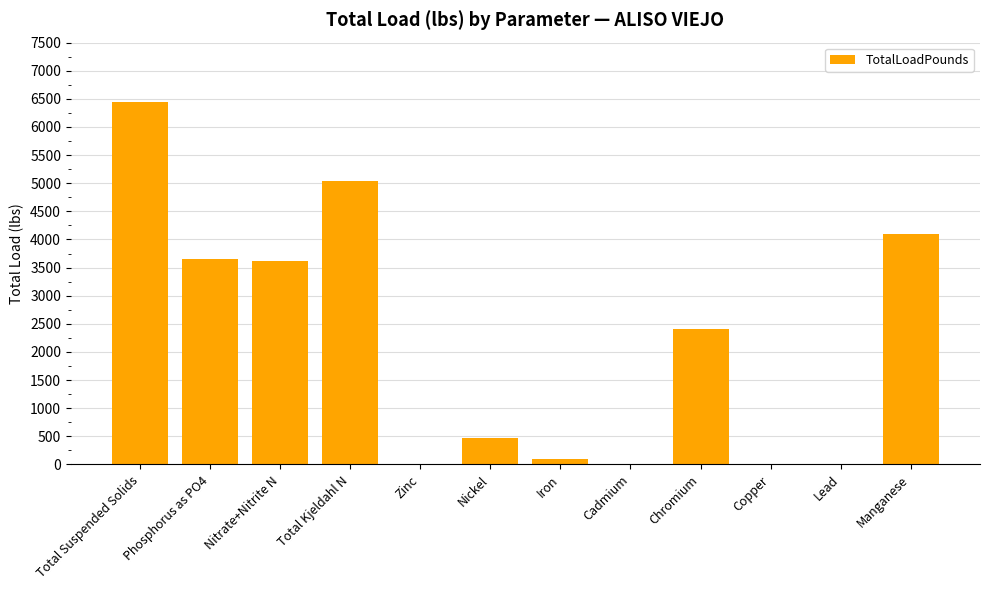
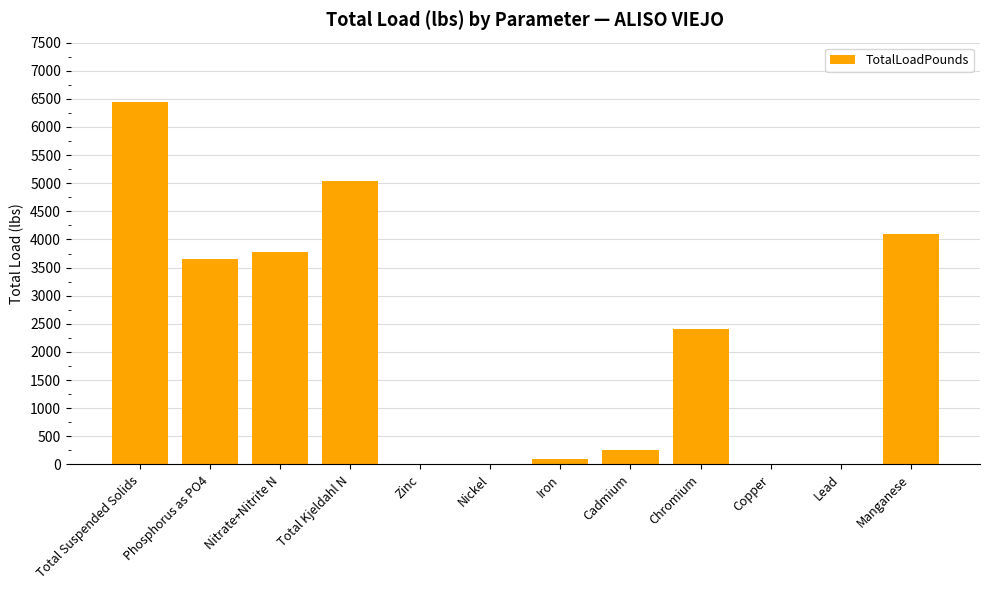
  {
    "Total Suspended Solids": 6400,
    "Phosphorus as PO4": 3600,
-   "Nitrate+Nitrite N": 3600,
+   "Nitrate+Nitrite N": 3800,
    "Total Kjeldahl N": 5000,
-   "Nickel": 500,
+   "Nickel": 0,
    "Iron": 100,
-   "Cadmium": 0,
+   "Cadmium": 300,
    "Chromium": 2400,
    "Manganese": 4100
  }
